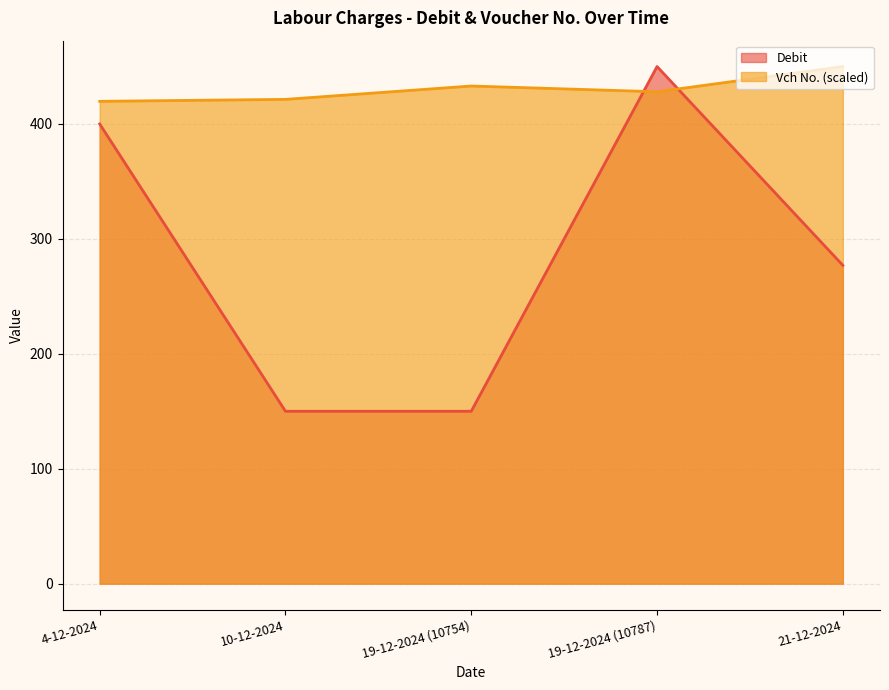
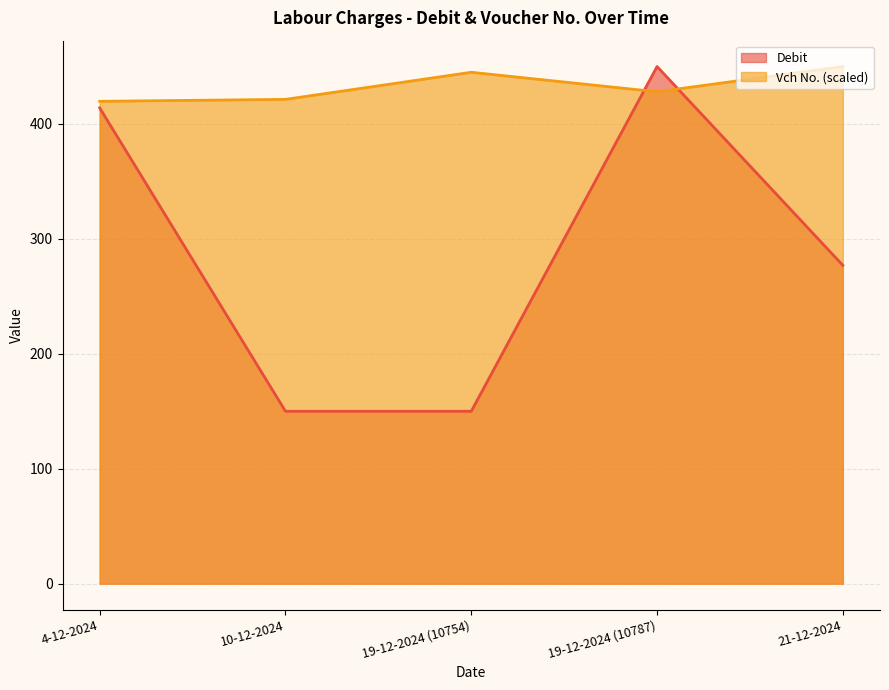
  {
    "Debit": {
-     "4-12-2024": 400,
+     "4-12-2024": 414,
      "10-12-2024": 150,
      "19-12-2024 (10754)": 150,
      "19-12-2024 (10787)": 450,
      "21-12-2024": 277
    },
    "Vch No. (scaled)": {
      "4-12-2024": 420,
      "10-12-2024": 421,
-     "19-12-2024 (10754)": 433,
+     "19-12-2024 (10754)": 445,
      "19-12-2024 (10787)": 428
    }
  }
